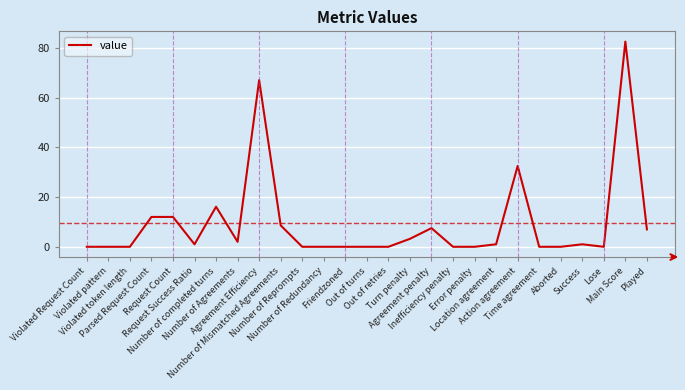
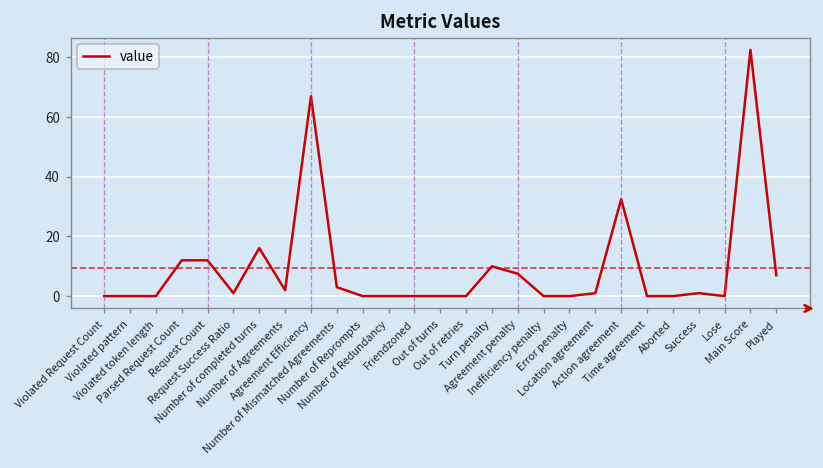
  {
    "Violated Request Count": 0,
    "Violated pattern": 0,
    "Violated token length": 0,
    "Parsed Request Count": 12,
    "Request Count": 12,
    "Request Success Ratio": 1,
    "Number of completed turns": 16,
    "Number of Agreements": 2,
    "Agreement Efficiency": 67,
-   "Number of Mismatched Agreements": 9,
+   "Number of Mismatched Agreements": 3,
    "Number of Reprompts": 0,
    "Number of Redundancy": 0,
    "Friendzoned": 0,
    "Out of turns": 0,
    "Out of retries": 0,
-   "Turn penalty": 3,
+   "Turn penalty": 10,
    "Agreement penalty": 8,
    "Inefficiency penalty": 0,
    "Error penalty": 0,
    "Location agreement": 1,
    "Action agreement": 33,
    "Time agreement": 0,
    "Aborted": 0,
    "Success": 1,
    "Lose": 0,
    "Main Score": 83,
    "Played": 7
  }
